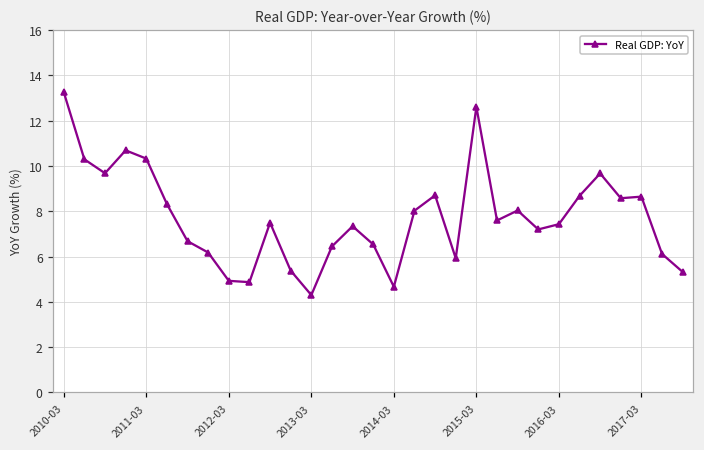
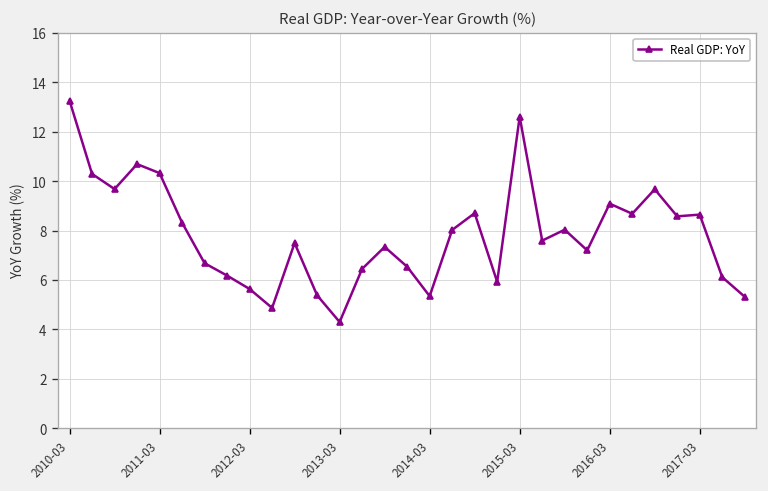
  {
    "2010-03": 13.3,
    "2011-03": 10.3,
-   "2012-03": 4.9,
+   "2012-03": 5.6,
    "2013-03": 4.3,
-   "2014-03": 4.7,
+   "2014-03": 5.3,
    "2015-03": 12.6,
-   "2016-03": 7.4,
+   "2016-03": 9.1,
    "2017-03": 8.6
  }
